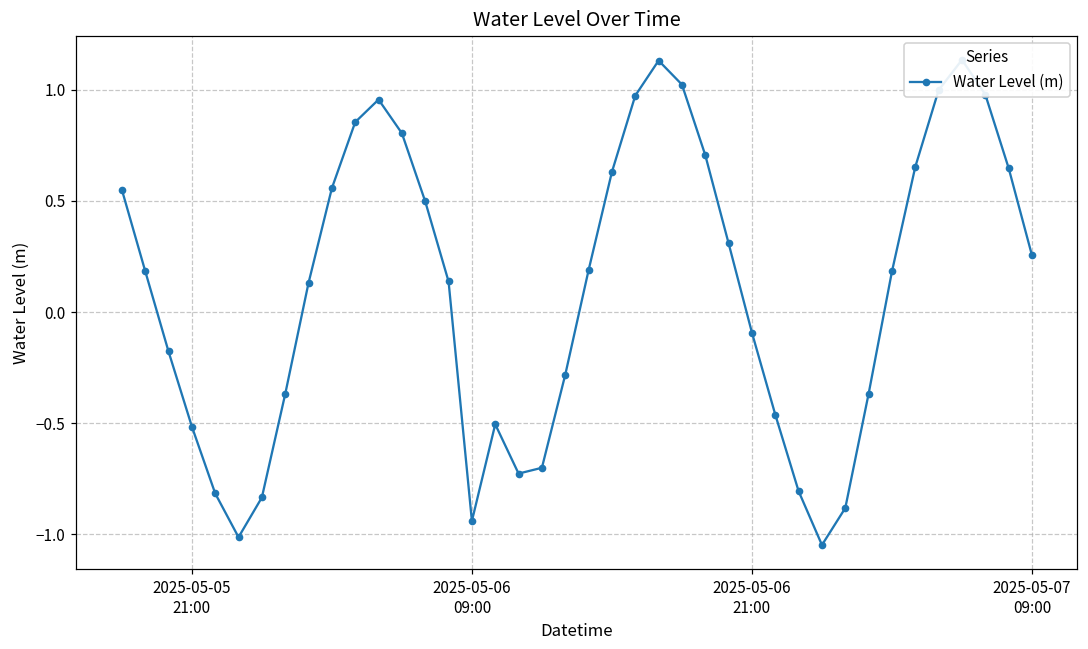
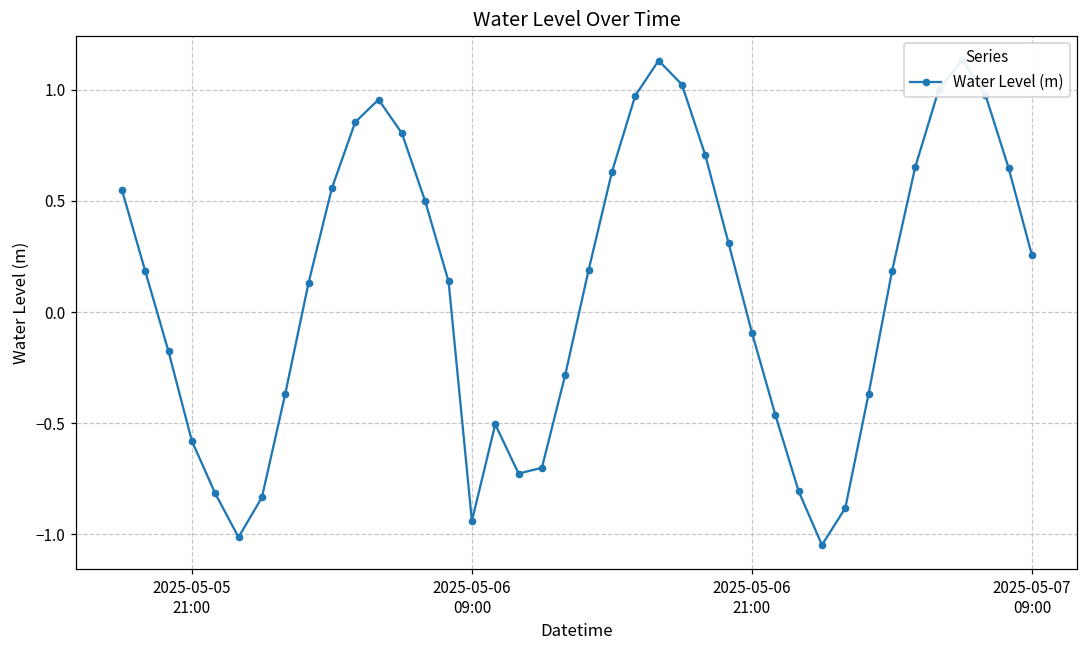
  {
-   "2025-05-05 21:00": -0.52,
+   "2025-05-05 21:00": -0.58,
    "2025-05-06 09:00": -0.94,
    "2025-05-06 21:00": -0.09,
    "2025-05-07 09:00": 0.26
  }
